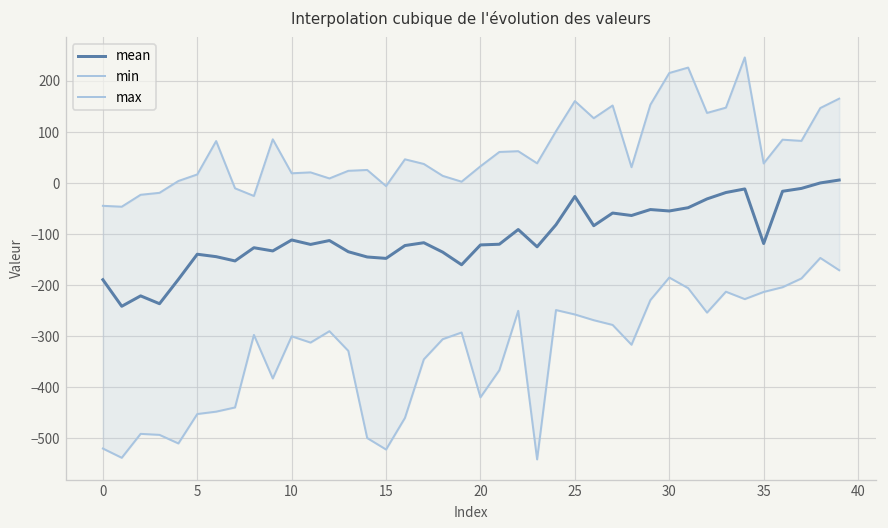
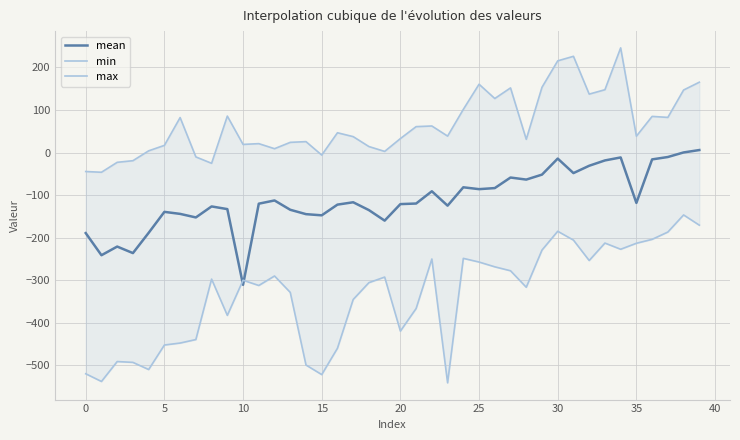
  {
    "mean": {
      "0": -190,
      "5": -140,
-     "10": -110,
+     "10": -310,
      "15": -150,
      "20": -120,
-     "25": -30,
-     "30": -50,
+     "25": -90,
+     "30": -10,
      "35": -120
    }
  }
